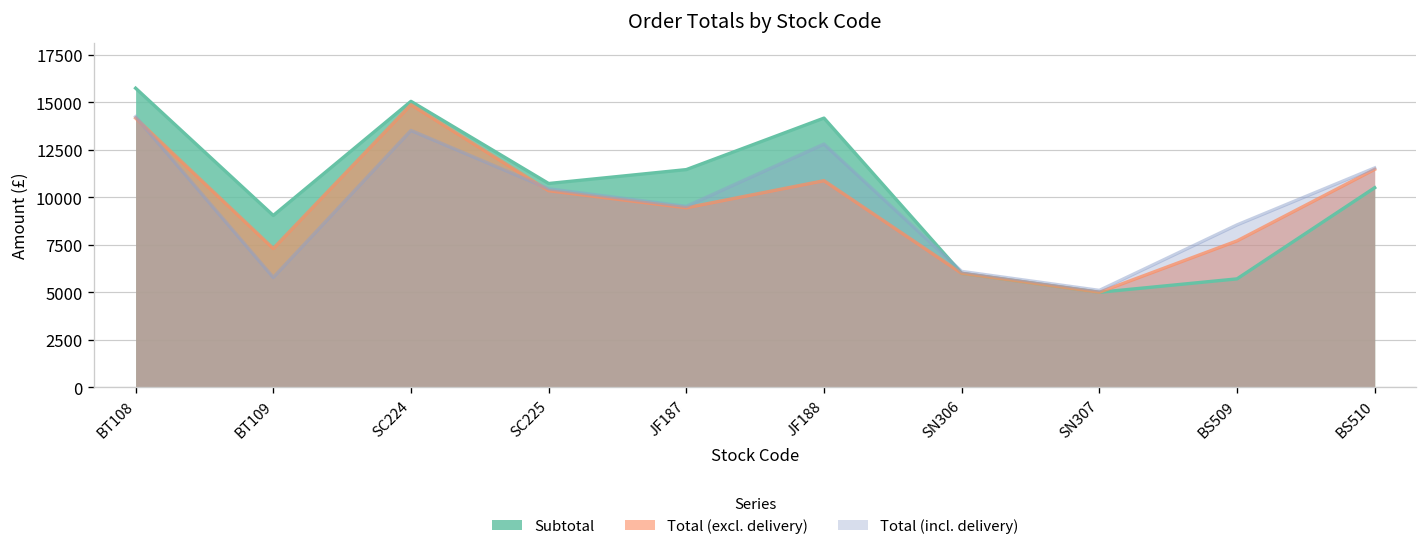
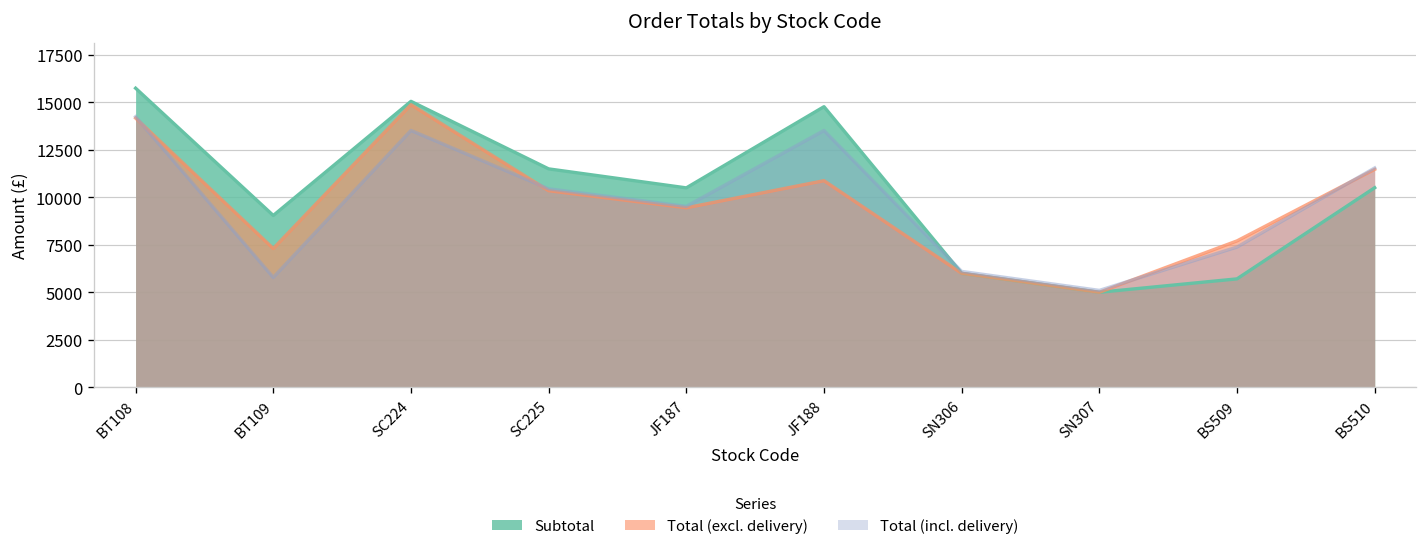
  {
    "Subtotal": {
      "BT108": 15800,
      "BT109": 9000,
      "SC224": 15100,
-     "SC225": 10700,
-     "JF187": 11500,
-     "JF188": 14200,
+     "SC225": 11500,
+     "JF187": 10500,
+     "JF188": 14800,
      "BS509": 5700,
      "BS510": 10500
    },
    "Total (excl. delivery)": {
      "BT109": 7300,
      "SC224": 14900,
      "JF188": 10900,
      "BS509": 7700
    },
    "Total (incl. delivery)": {
      "BT109": 5800,
      "SC224": 13500,
-     "JF188": 12800,
-     "BS509": 8600
+     "JF188": 13500,
+     "BS509": 7400
    }
  }
